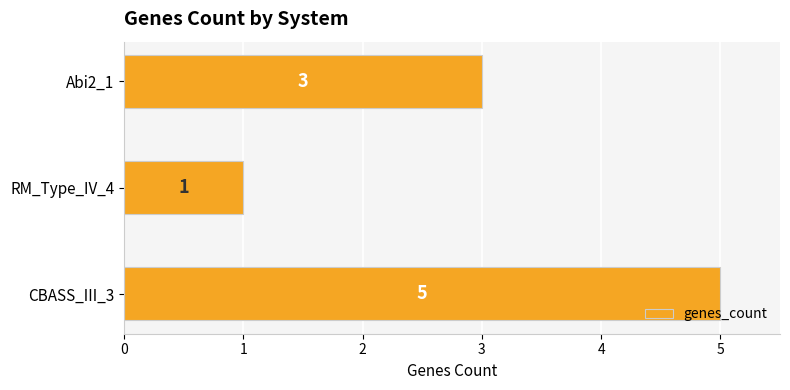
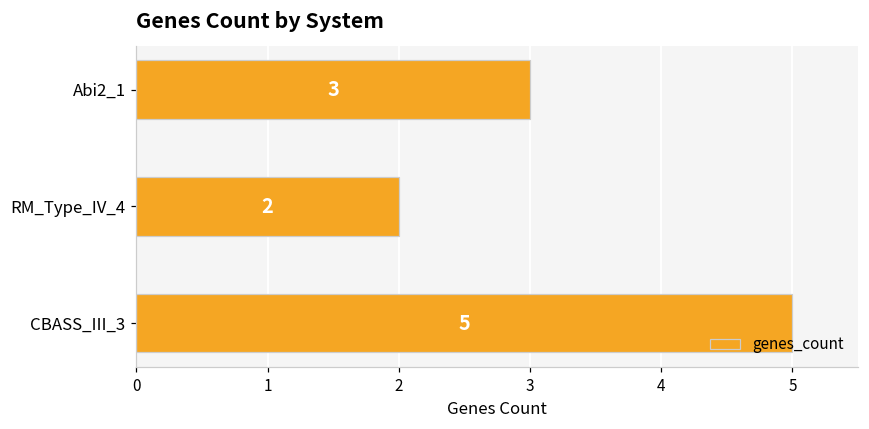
  {
    "Abi2_1": 3,
-   "RM_Type_IV_4": 1,
+   "RM_Type_IV_4": 2,
    "CBASS_III_3": 5
  }
